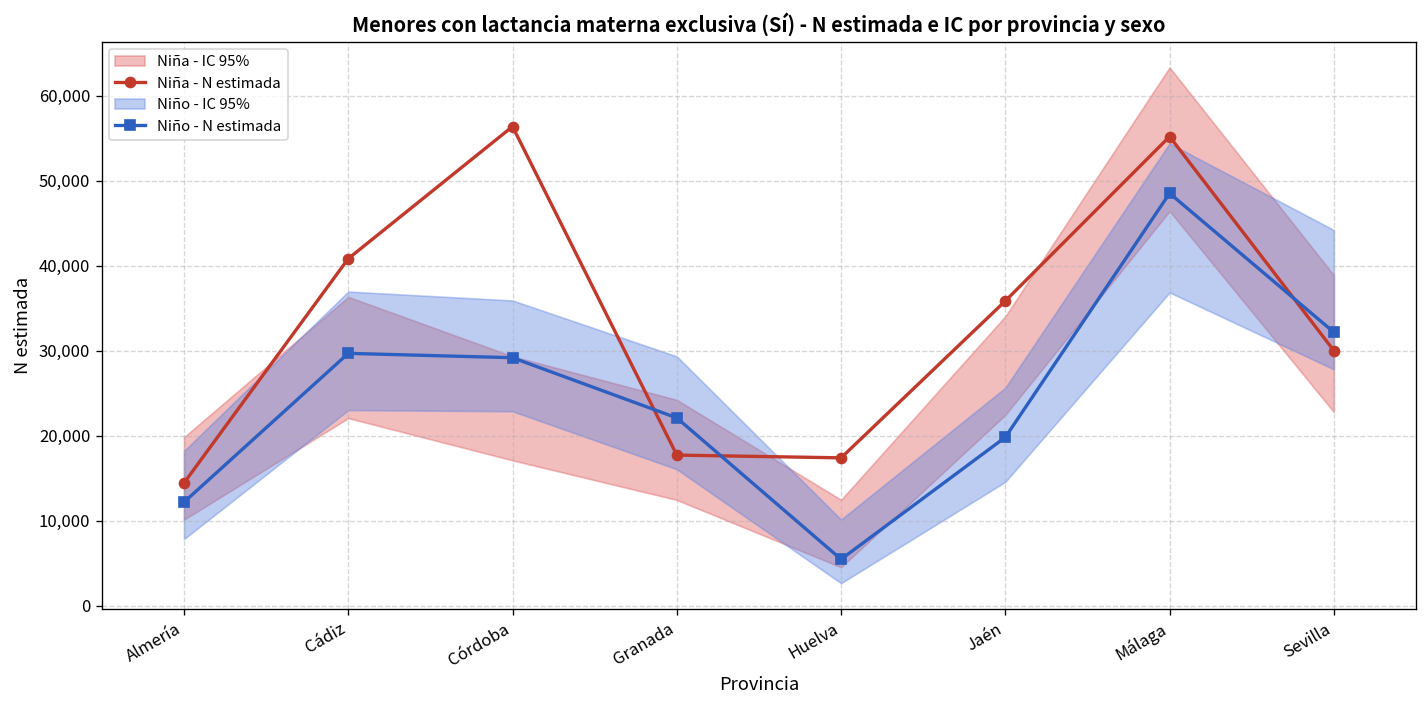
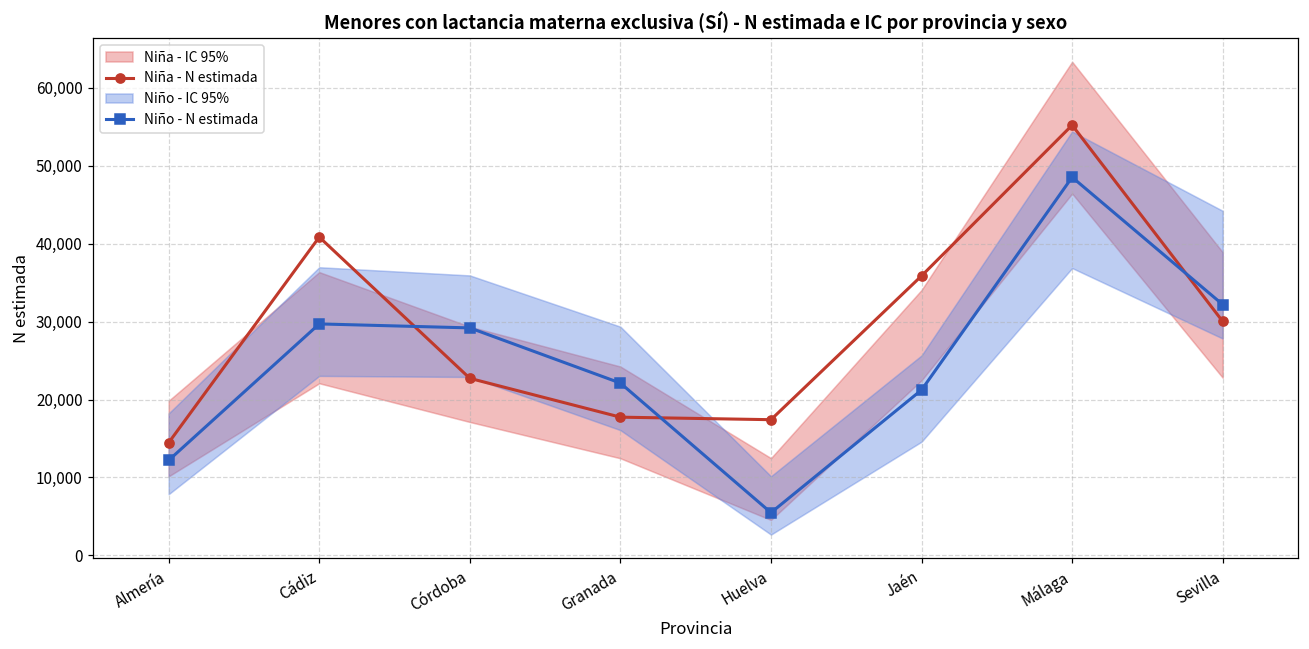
  {
    "Niña - N estimada": {
      "Almería": "14,000",
      "Cádiz": "41,000",
-     "Córdoba": "56,000",
+     "Córdoba": "23,000",
      "Granada": "18,000",
      "Huelva": "17,000",
      "Jaén": "36,000",
      "Málaga": "55,000",
      "Sevilla": "30,000"
    },
    "Niño - N estimada": {
      "Almería": "12,000",
      "Cádiz": "30,000",
      "Granada": "22,000",
      "Huelva": "5,000",
-     "Jaén": "20,000",
+     "Jaén": "21,000",
      "Málaga": "49,000",
      "Sevilla": "32,000"
    }
  }
